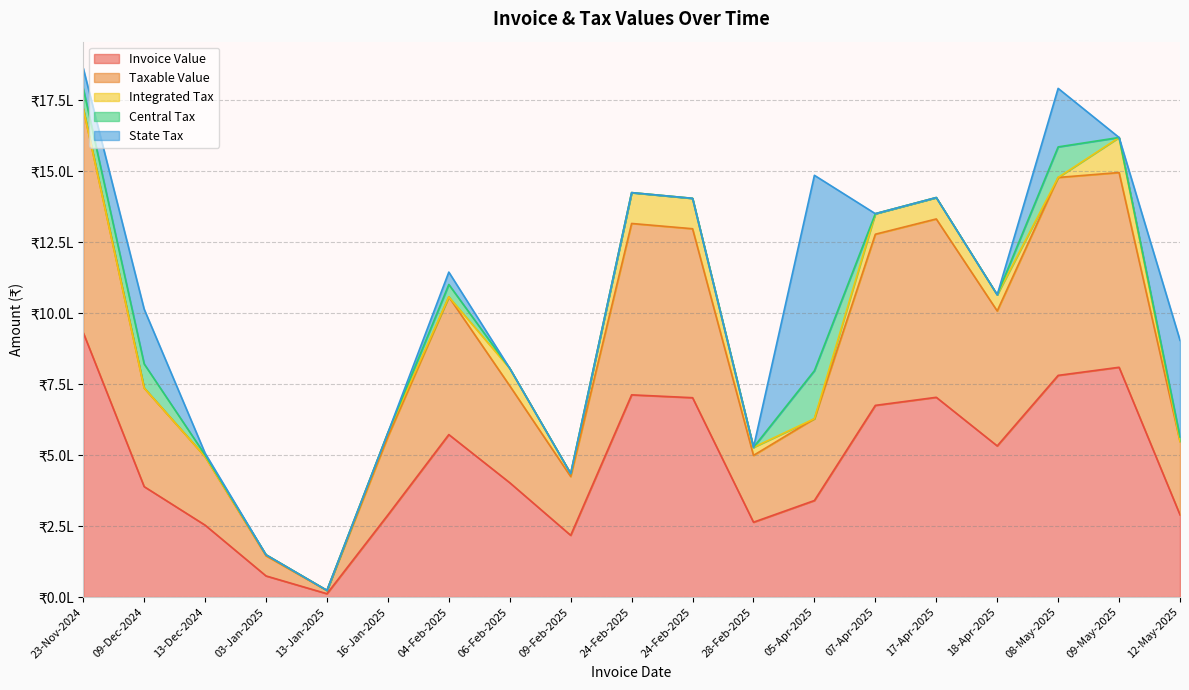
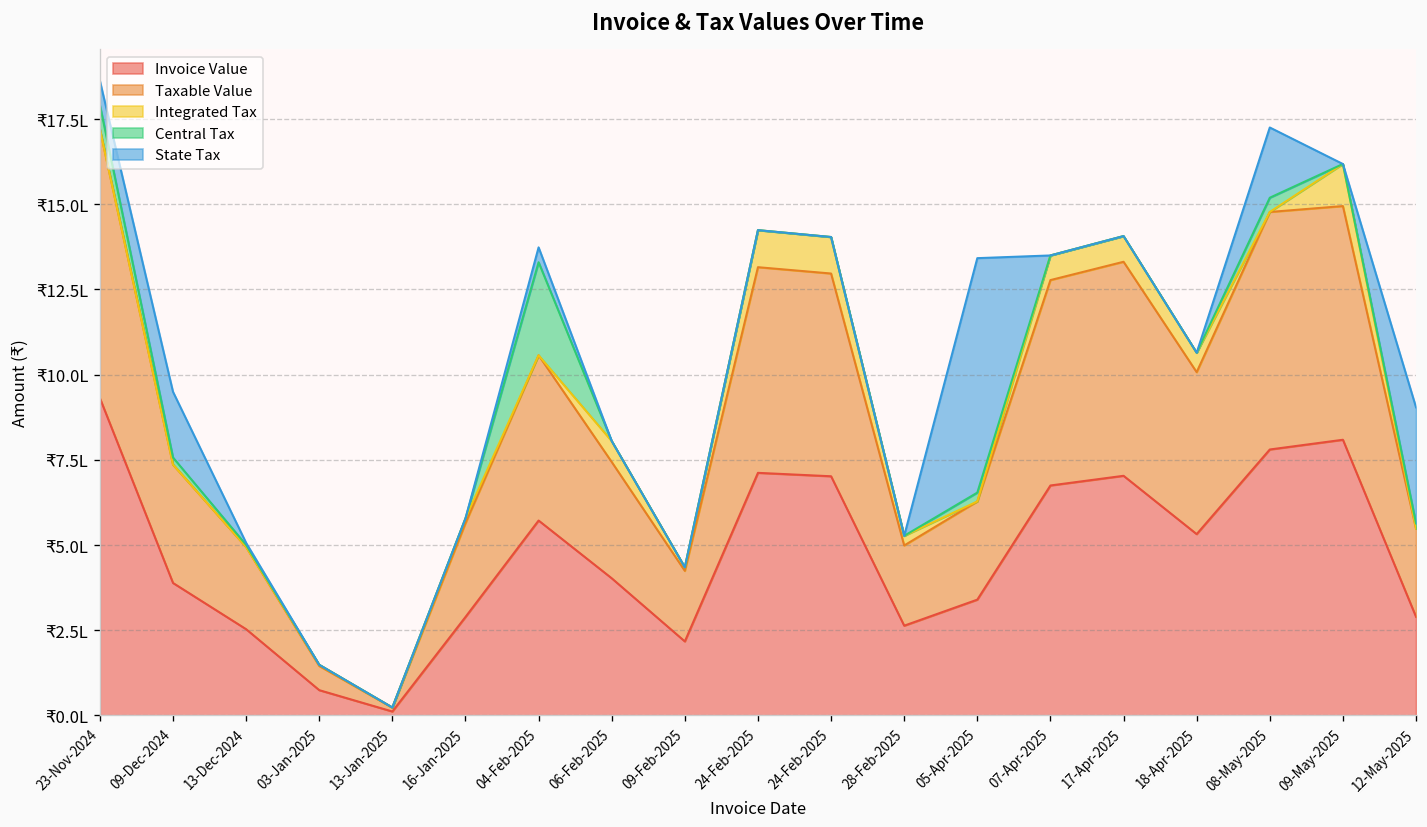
  {
    "Central Tax": {
      "23-Nov-2024": "₹0.7L",
-     "09-Dec-2024": "₹0.8L",
-     "04-Feb-2025": "₹0.4L",
-     "05-Apr-2025": "₹1.7L",
-     "08-May-2025": "₹1.1L",
+     "09-Dec-2024": "₹0.2L",
+     "04-Feb-2025": "₹2.7L",
+     "05-Apr-2025": "₹0.3L",
+     "08-May-2025": "₹0.4L",
      "12-May-2025": "₹0.2L"
    },
    "State Tax": {
      "23-Nov-2024": "₹0.7L",
      "09-Dec-2024": "₹1.9L",
      "04-Feb-2025": "₹0.4L",
      "05-Apr-2025": "₹6.9L",
      "08-May-2025": "₹2.1L",
      "12-May-2025": "₹3.4L"
    }
  }
